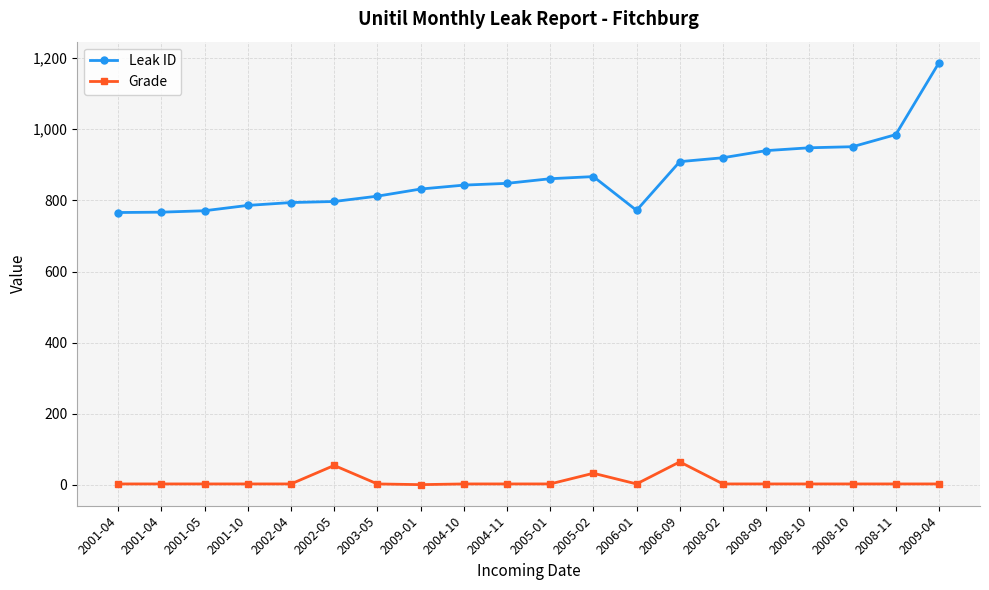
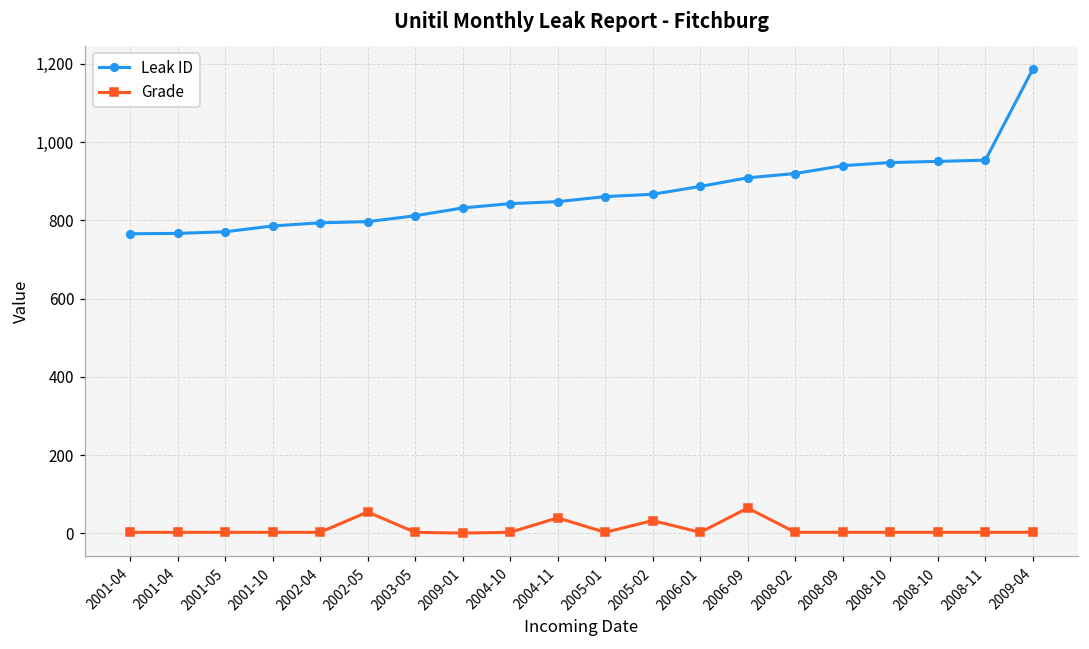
  {
    "Leak ID": {
      "2001-05": "770",
      "2001-10": "790",
      "2002-04": "790",
      "2002-05": "800",
      "2003-05": "810",
      "2009-01": "830",
      "2004-10": "840",
      "2004-11": "850",
      "2005-01": "860",
      "2005-02": "870",
-     "2006-01": "770",
+     "2006-01": "890",
      "2006-09": "910",
      "2008-02": "920",
      "2008-09": "940",
-     "2008-11": "990",
+     "2008-11": "950",
      "2009-04": "1,190"
    },
    "Grade": {
      "2001-05": "0",
      "2001-10": "0",
      "2002-04": "0",
      "2002-05": "60",
      "2003-05": "0",
      "2009-01": "0",
      "2004-10": "0",
-     "2004-11": "0",
+     "2004-11": "40",
      "2005-01": "0",
      "2005-02": "30",
      "2006-01": "0",
      "2006-09": "70",
      "2008-02": "0",
      "2008-09": "0",
      "2008-11": "0",
      "2009-04": "0"
    }
  }
